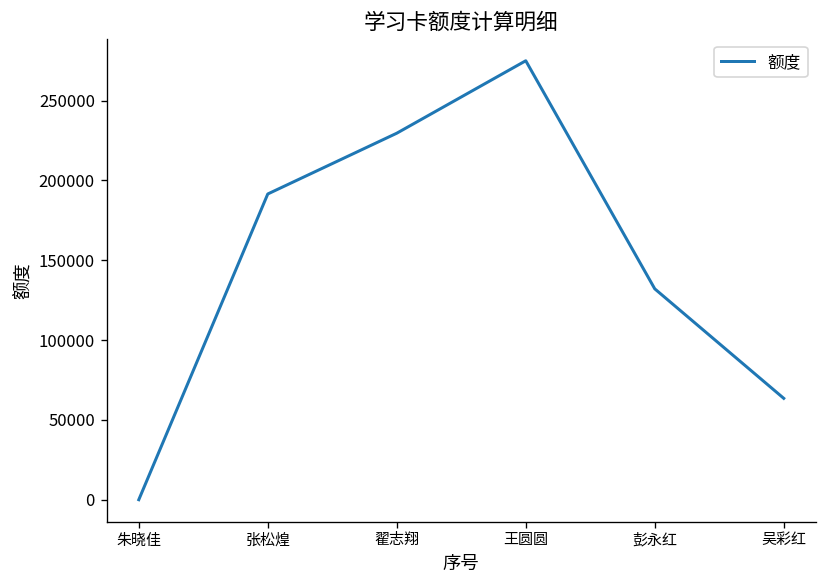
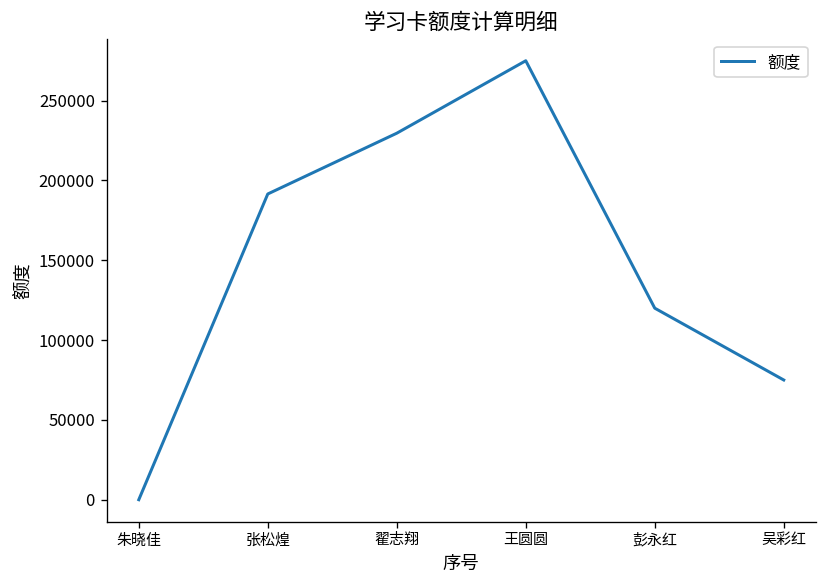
  {
    "朱晓佳": 0,
    "张松煌": 192000,
    "翟志翔": 230000,
    "王圆圆": 275000,
-   "彭永红": 132000,
-   "吴彩红": 64000
+   "彭永红": 120000,
+   "吴彩红": 75000
  }
